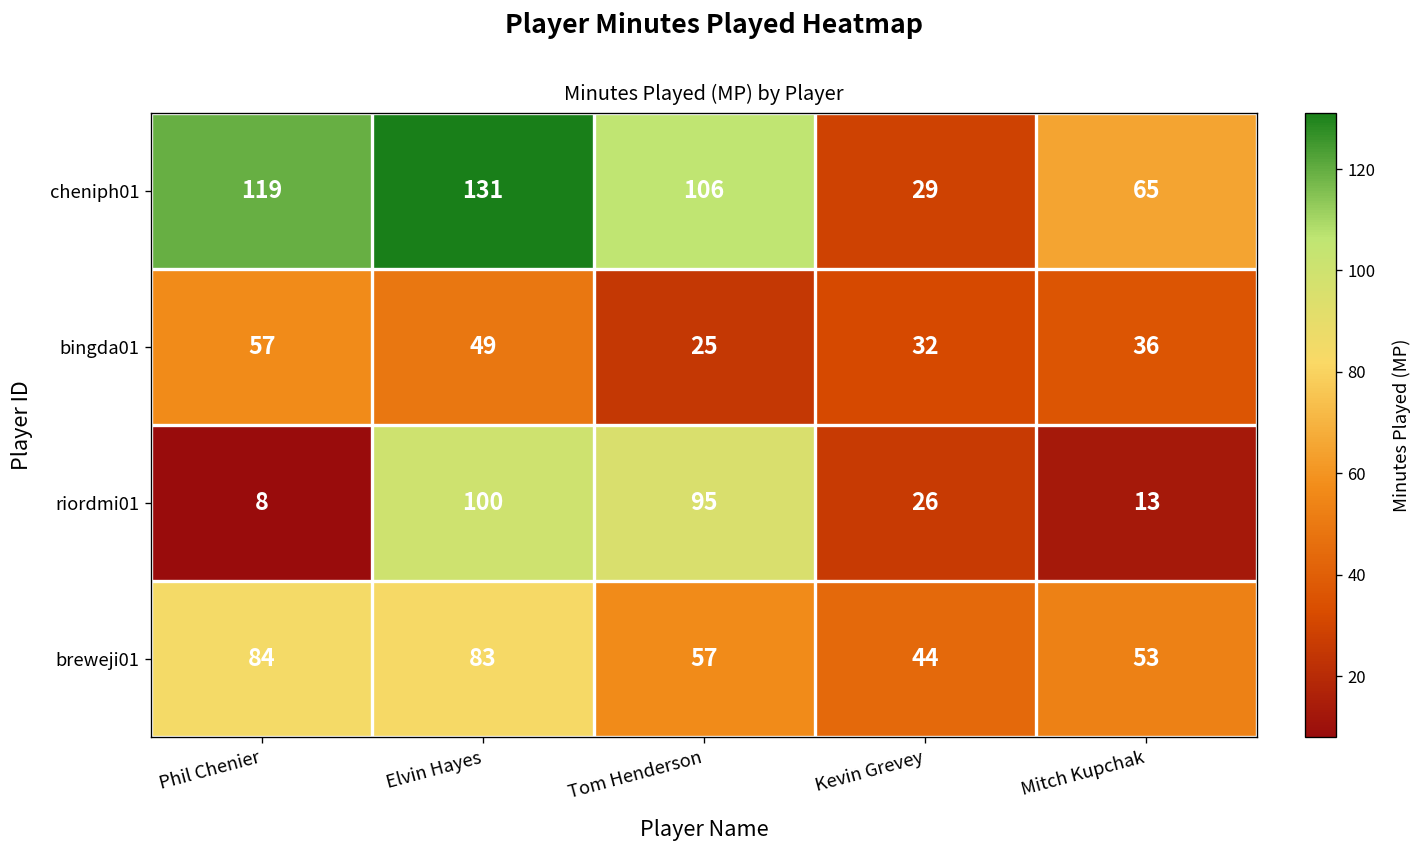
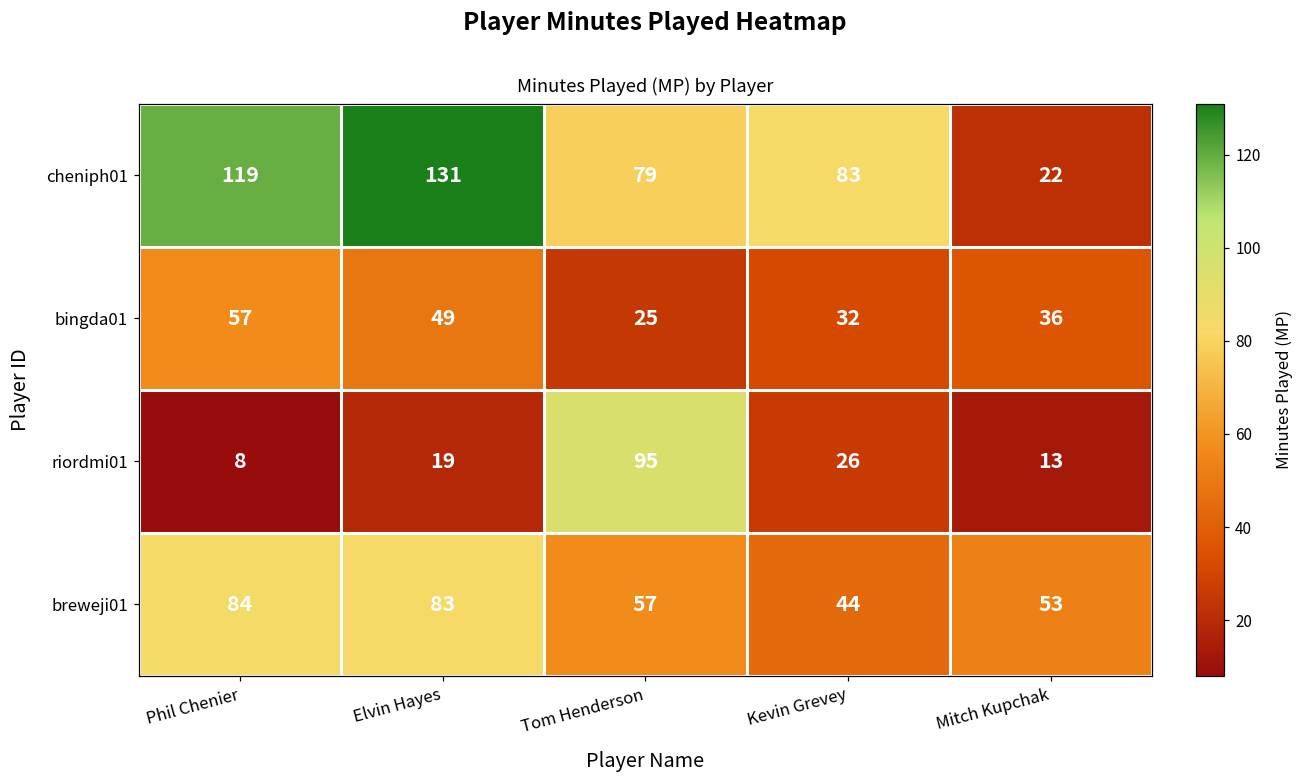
  {
    "cheniph01": {
      "Phil Chenier": 119,
      "Elvin Hayes": 131,
-     "Tom Henderson": 106,
-     "Kevin Grevey": 29,
-     "Mitch Kupchak": 65
+     "Tom Henderson": 79,
+     "Kevin Grevey": 83,
+     "Mitch Kupchak": 22
    },
    "bingda01": {
      "Phil Chenier": 57,
      "Elvin Hayes": 49,
      "Tom Henderson": 25,
      "Kevin Grevey": 32,
      "Mitch Kupchak": 36
    },
    "riordmi01": {
      "Phil Chenier": 8,
-     "Elvin Hayes": 100,
+     "Elvin Hayes": 19,
      "Tom Henderson": 95,
      "Kevin Grevey": 26,
      "Mitch Kupchak": 13
    },
    "breweji01": {
      "Phil Chenier": 84,
      "Elvin Hayes": 83,
      "Tom Henderson": 57,
      "Kevin Grevey": 44,
      "Mitch Kupchak": 53
    }
  }
